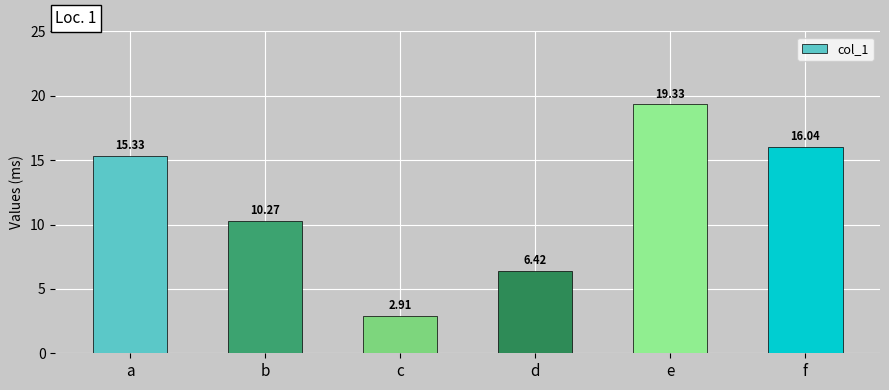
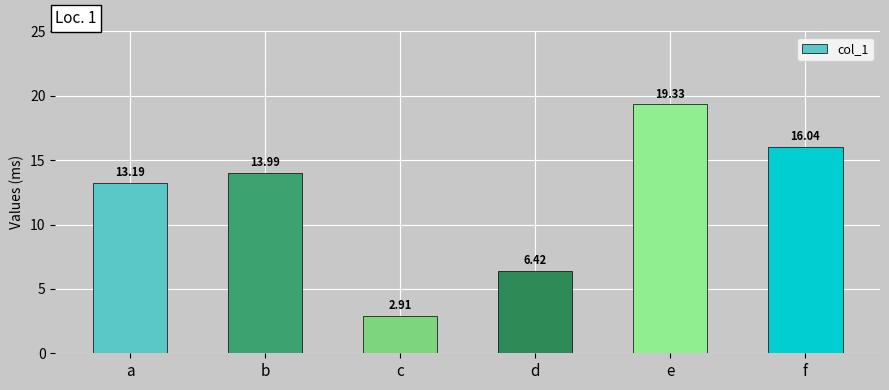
  {
-   "a": 15.33,
-   "b": 10.27,
+   "a": 13.19,
+   "b": 13.99,
    "c": 2.91,
    "d": 6.42,
    "e": 19.33,
    "f": 16.04
  }
